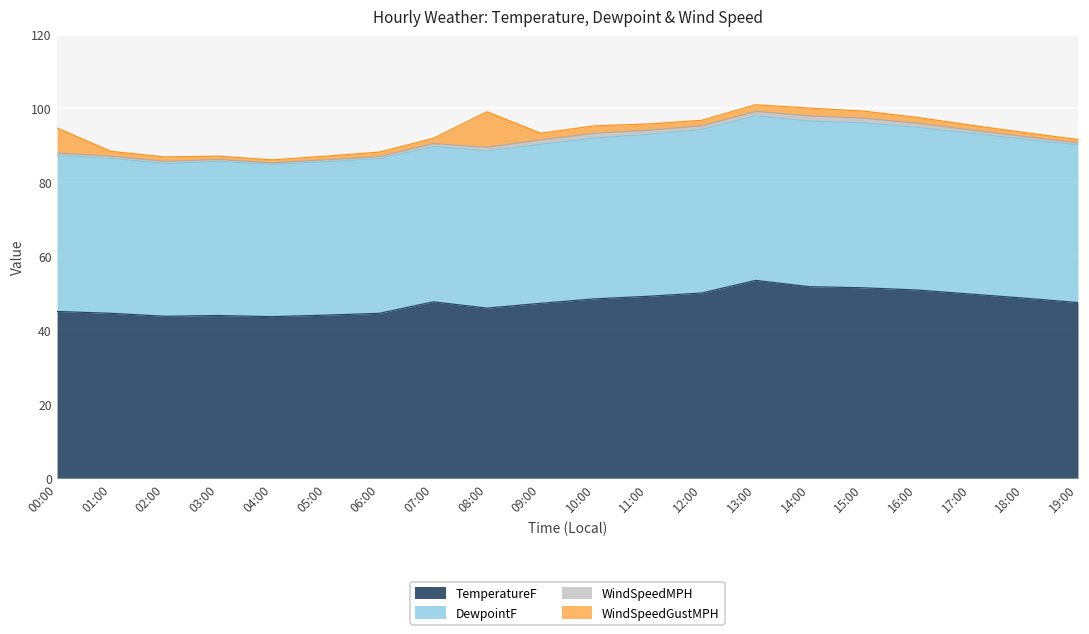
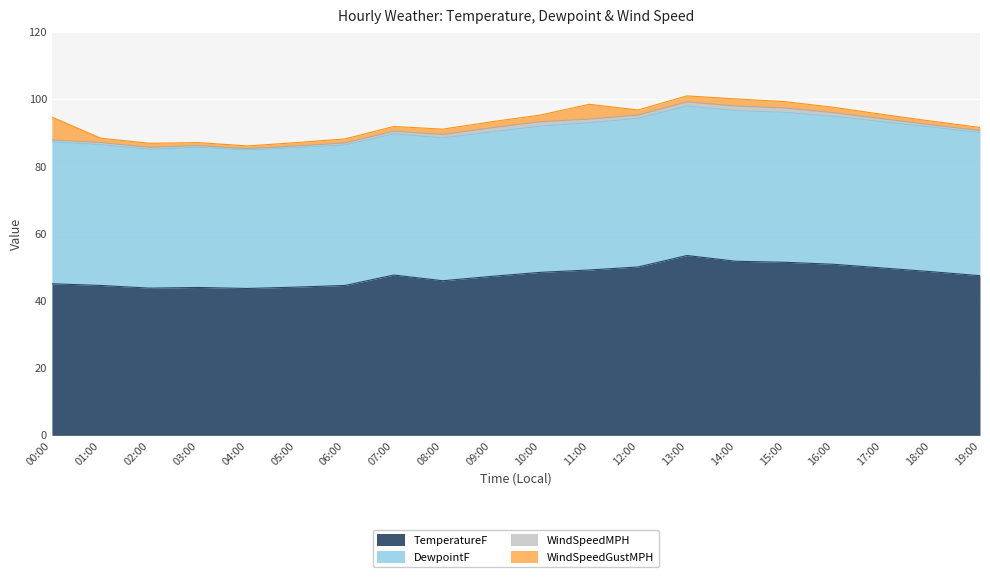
  {
    "TemperatureF": {
      "00:00": 45,
      "01:00": 45,
      "02:00": 44,
      "03:00": 44,
      "04:00": 44,
      "05:00": 44,
      "06:00": 45,
      "07:00": 48,
      "08:00": 46,
      "09:00": 47,
      "10:00": 49,
      "11:00": 49,
      "12:00": 50,
      "13:00": 54,
      "14:00": 52,
      "15:00": 52,
      "16:00": 51,
      "17:00": 50,
      "18:00": 49,
      "19:00": 48
    },
    "DewpointF": {
      "07:00": 42,
      "08:00": 43,
      "09:00": 43,
      "10:00": 44,
      "11:00": 44,
      "12:00": 44,
      "13:00": 45,
      "14:00": 45,
      "15:00": 45,
      "16:00": 44,
      "17:00": 44
    },
    "WindSpeedMPH": {
      "07:00": 1,
      "08:00": 1,
      "09:00": 1,
      "10:00": 1,
      "11:00": 1,
      "12:00": 1,
      "13:00": 1,
      "14:00": 1,
      "15:00": 1,
      "16:00": 1,
      "17:00": 1
    },
    "WindSpeedGustMPH": {
      "00:00": 7,
      "01:00": 1,
      "02:00": 1,
      "03:00": 1,
      "04:00": 1,
      "05:00": 1,
      "06:00": 1,
      "07:00": 1,
-     "08:00": 10,
+     "08:00": 2,
      "09:00": 2,
      "10:00": 2,
-     "11:00": 2,
+     "11:00": 4,
      "12:00": 2,
      "13:00": 2,
      "14:00": 2,
      "15:00": 2,
      "16:00": 2,
      "17:00": 1,
      "18:00": 1,
      "19:00": 1
    }
  }
